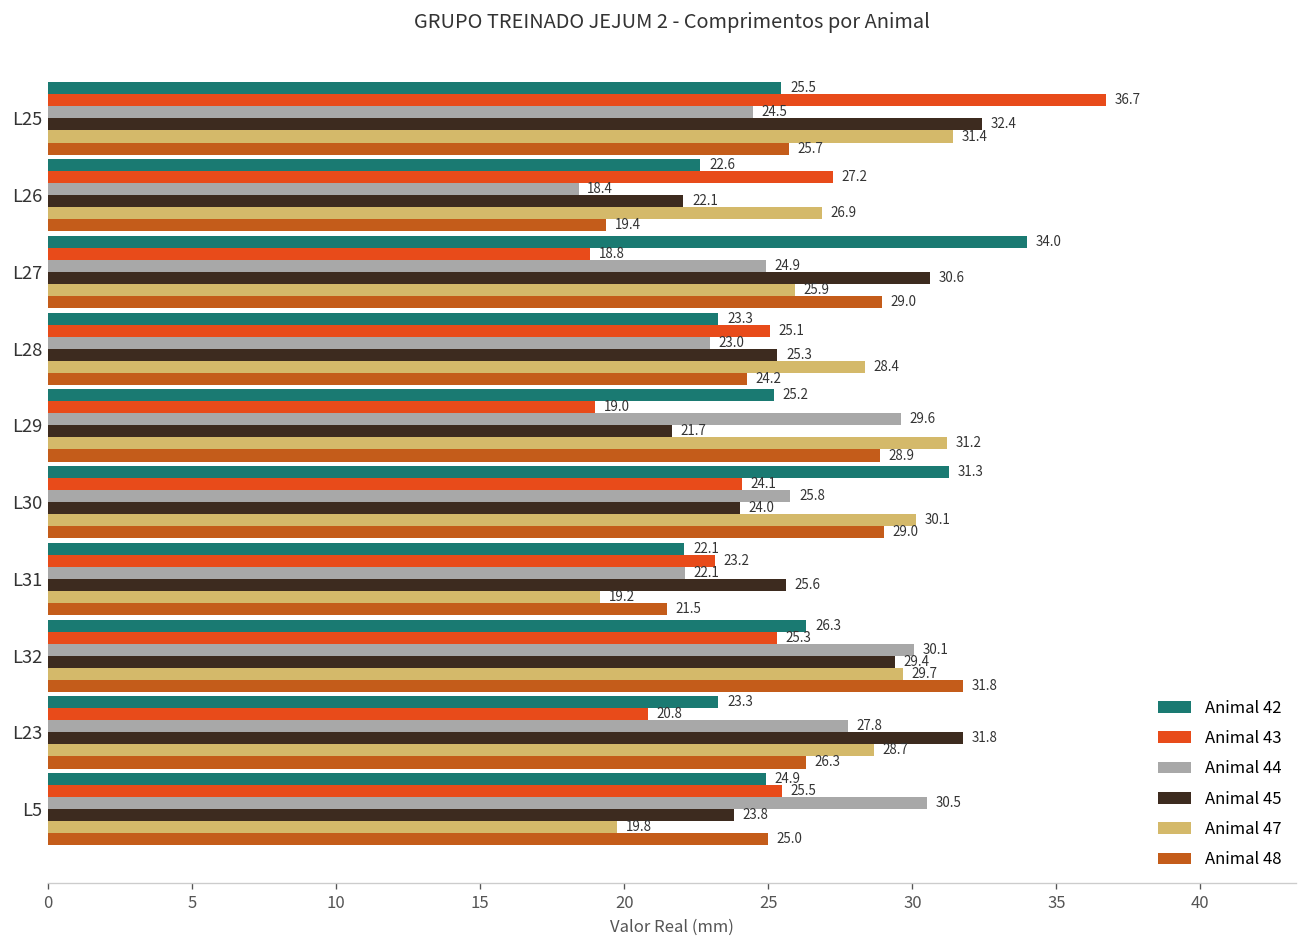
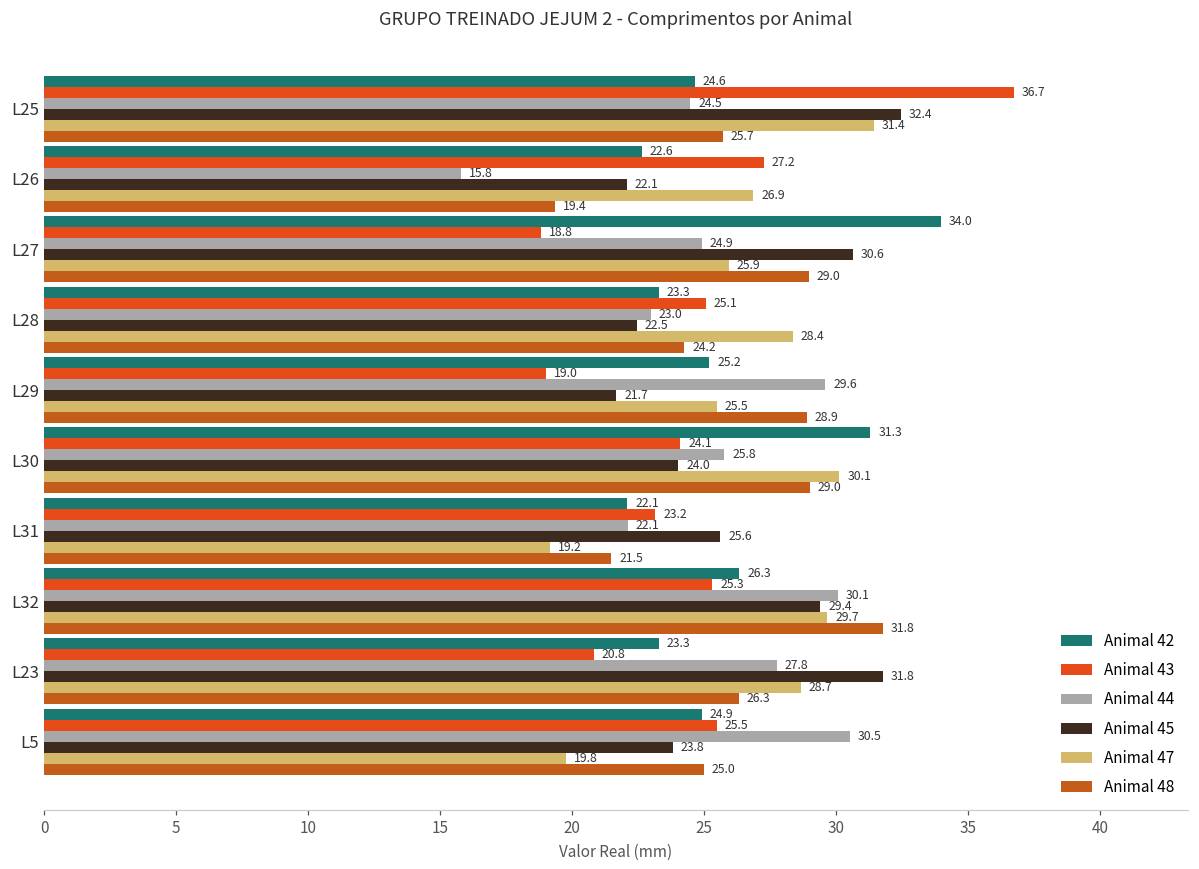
  {
    "Animal 42": {
-     "L25": 25.5,
+     "L25": 24.6,
      "L26": 22.6,
      "L27": 34.0,
      "L28": 23.3,
      "L29": 25.2,
      "L30": 31.3,
      "L31": 22.1,
      "L32": 26.3,
      "L23": 23.3,
      "L5": 24.9
    },
    "Animal 44": {
      "L25": 24.5,
-     "L26": 18.4,
+     "L26": 15.8,
      "L27": 24.9,
      "L28": 23.0,
      "L29": 29.6,
      "L30": 25.8,
      "L31": 22.1,
      "L32": 30.1,
      "L23": 27.8,
      "L5": 30.5
    },
    "Animal 45": {
      "L25": 32.4,
      "L26": 22.1,
      "L27": 30.6,
-     "L28": 25.3,
+     "L28": 22.5,
      "L29": 21.7,
      "L30": 24.0,
      "L31": 25.6,
      "L32": 29.4,
      "L23": 31.8,
      "L5": 23.8
    },
    "Animal 47": {
      "L25": 31.4,
      "L26": 26.9,
      "L27": 25.9,
      "L28": 28.4,
-     "L29": 31.2,
+     "L29": 25.5,
      "L30": 30.1,
      "L31": 19.2,
      "L32": 29.7,
      "L23": 28.7,
      "L5": 19.8
    }
  }
